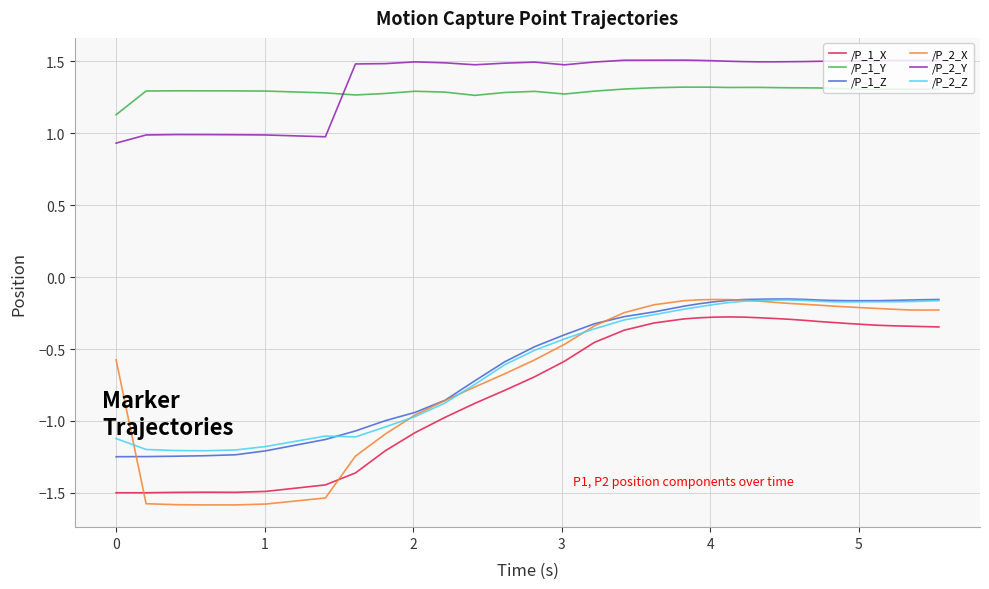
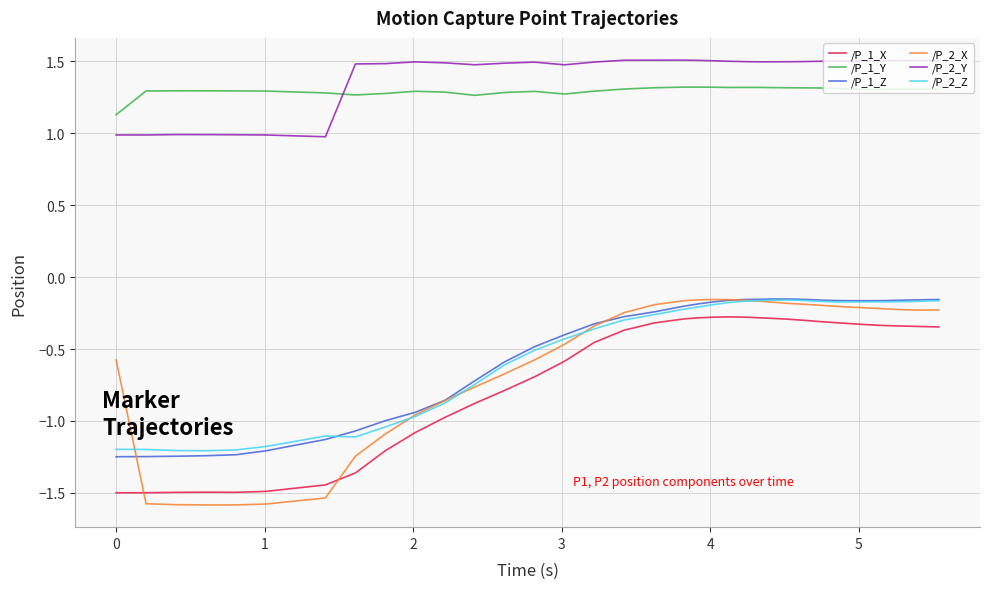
  {
    "/P_1_X": {
      "0": -1.50
    },
    "/P_1_Y": {
      "0": 1.13
    },
    "/P_1_Z": {
      "0": -1.25
    },
    "/P_2_X": {
      "0": -0.57
    },
    "/P_2_Y": {
-     "0": 0.93
+     "0": 0.99
    },
    "/P_2_Z": {
-     "0": -1.12
+     "0": -1.20
    }
  }
